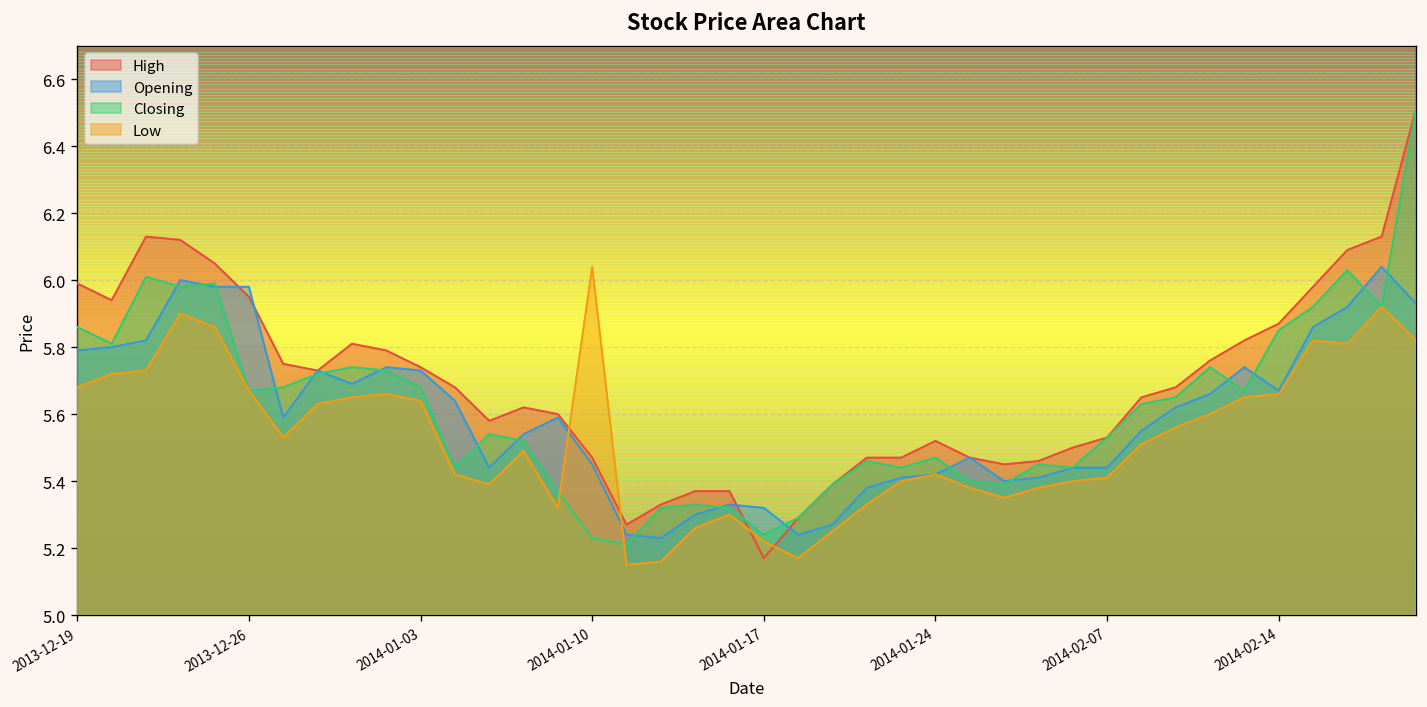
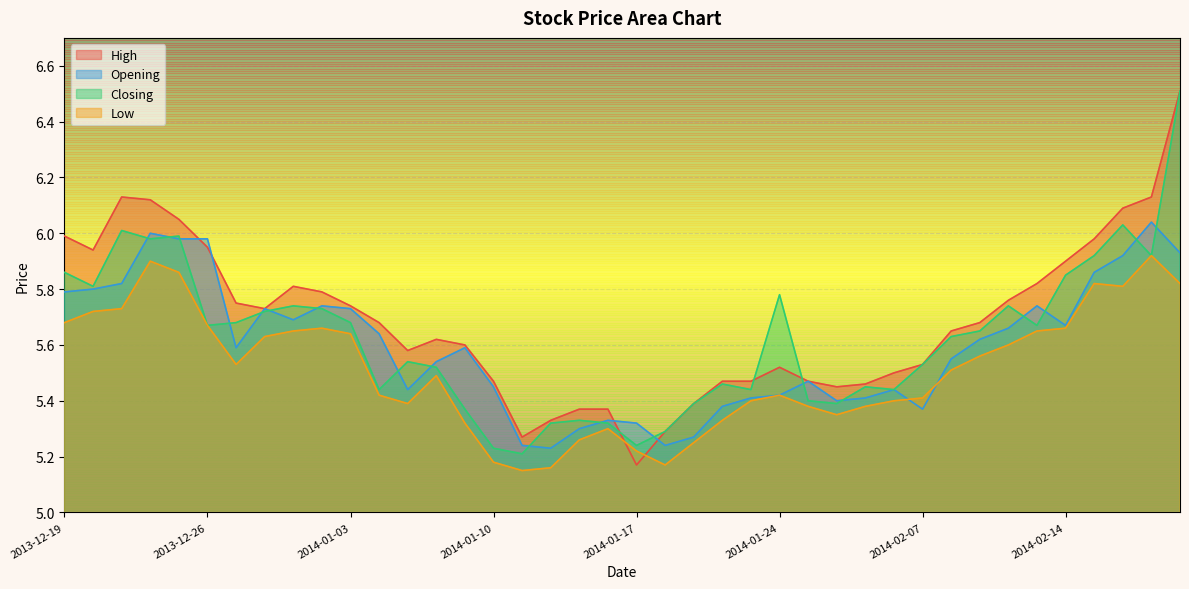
  {
    "High": {
      "2013-12-19": 5.99,
      "2013-12-26": 5.95,
      "2014-01-03": 5.74,
      "2014-01-10": 5.47,
      "2014-01-17": 5.17,
      "2014-01-24": 5.52,
-     "2014-02-14": 5.87
+     "2014-02-14": 5.90
    },
    "Opening": {
      "2013-12-19": 5.79,
      "2013-12-26": 5.98,
      "2014-01-03": 5.73,
      "2014-01-10": 5.45,
      "2014-01-17": 5.32,
-     "2014-02-07": 5.44,
+     "2014-02-07": 5.37,
      "2014-02-14": 5.67
    },
    "Closing": {
      "2013-12-19": 5.86,
      "2014-01-03": 5.68,
      "2014-01-10": 5.23,
      "2014-01-17": 5.24,
-     "2014-01-24": 5.47,
+     "2014-01-24": 5.78,
      "2014-02-14": 5.85
    },
    "Low": {
      "2013-12-19": 5.68,
      "2014-01-03": 5.64,
-     "2014-01-10": 6.04,
+     "2014-01-10": 5.18,
      "2014-01-17": 5.22,
      "2014-02-07": 5.41,
      "2014-02-14": 5.66
    }
  }
